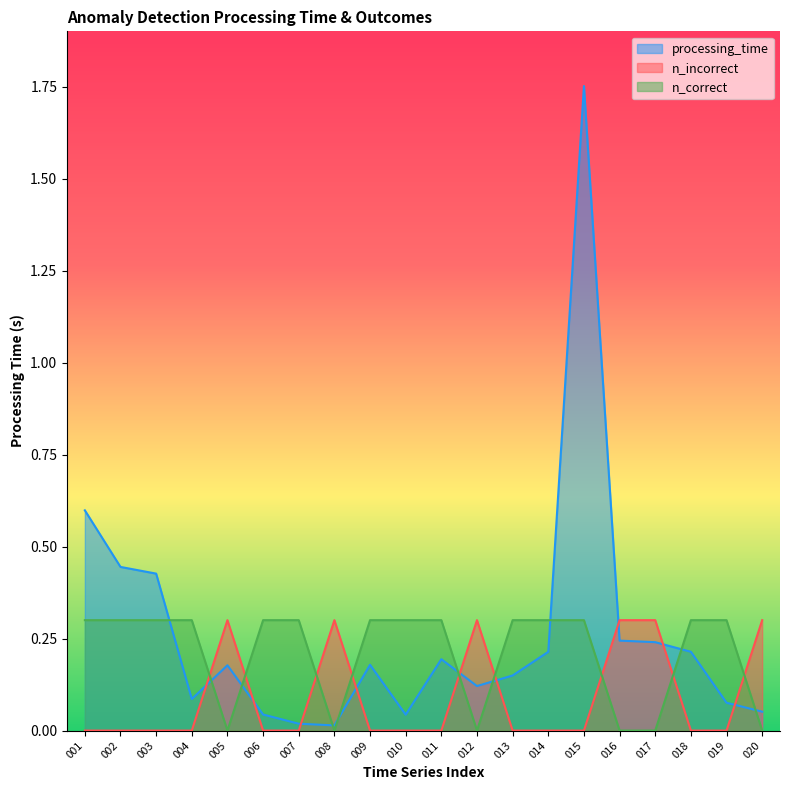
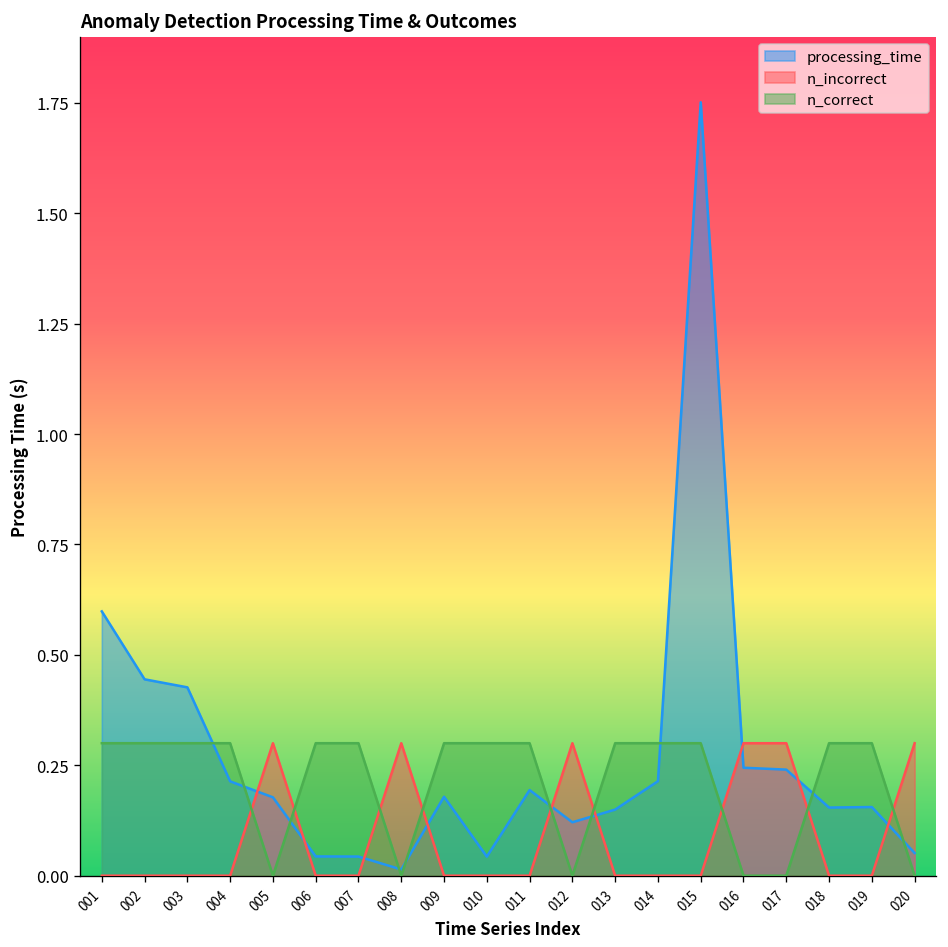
  {
    "processing_time": {
      "001": 0.60,
      "002": 0.44,
      "003": 0.43,
-     "004": 0.09,
+     "004": 0.21,
      "005": 0.18,
      "006": 0.04,
-     "007": 0.02,
+     "007": 0.04,
      "008": 0.01,
      "009": 0.18,
      "010": 0.04,
      "011": 0.19,
      "012": 0.12,
      "013": 0.15,
      "014": 0.21,
      "015": 1.75,
      "016": 0.24,
      "017": 0.24,
-     "018": 0.21,
-     "019": 0.08,
+     "018": 0.15,
+     "019": 0.16,
      "020": 0.05
    },
    "n_incorrect": {
      "001": 0.00,
      "002": 0.00,
      "003": 0.00,
      "004": 0.00,
      "005": 0.30,
      "006": 0.00,
      "007": 0.00,
      "008": 0.30,
      "009": 0.00,
      "010": 0.00,
      "011": 0.00,
      "012": 0.30,
      "013": 0.00,
      "014": 0.00,
      "015": 0.00,
      "016": 0.30,
      "017": 0.30,
      "018": 0.00,
      "019": 0.00,
      "020": 0.30
    },
    "n_correct": {
      "001": 0.30,
      "002": 0.30,
      "003": 0.30,
      "004": 0.30,
      "005": 0.00,
      "006": 0.30,
      "007": 0.30,
      "008": 0.00,
      "009": 0.30,
      "010": 0.30,
      "011": 0.30,
      "012": 0.00,
      "013": 0.30,
      "014": 0.30,
      "015": 0.30,
      "016": 0.00,
      "017": 0.00,
      "018": 0.30,
      "019": 0.30,
      "020": 0.00
    }
  }
